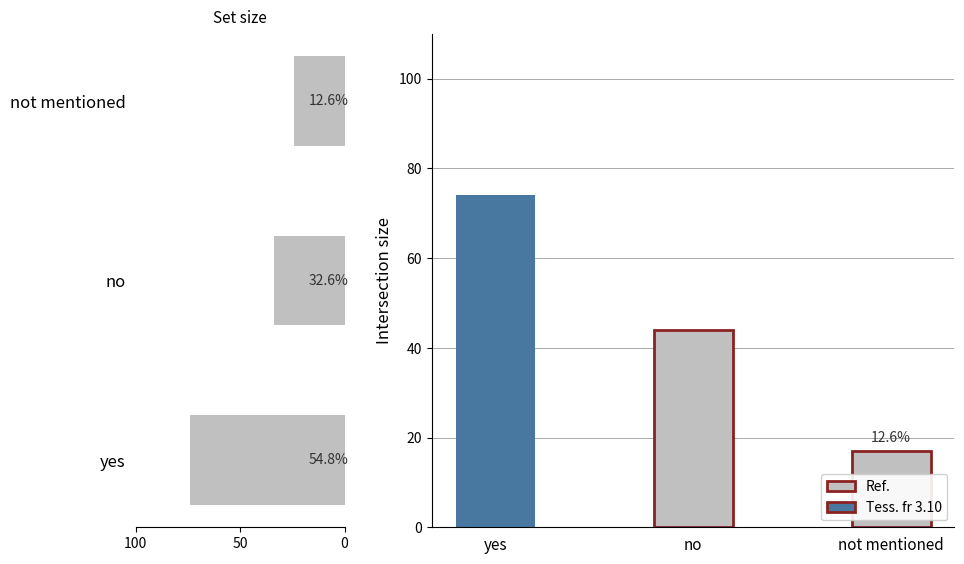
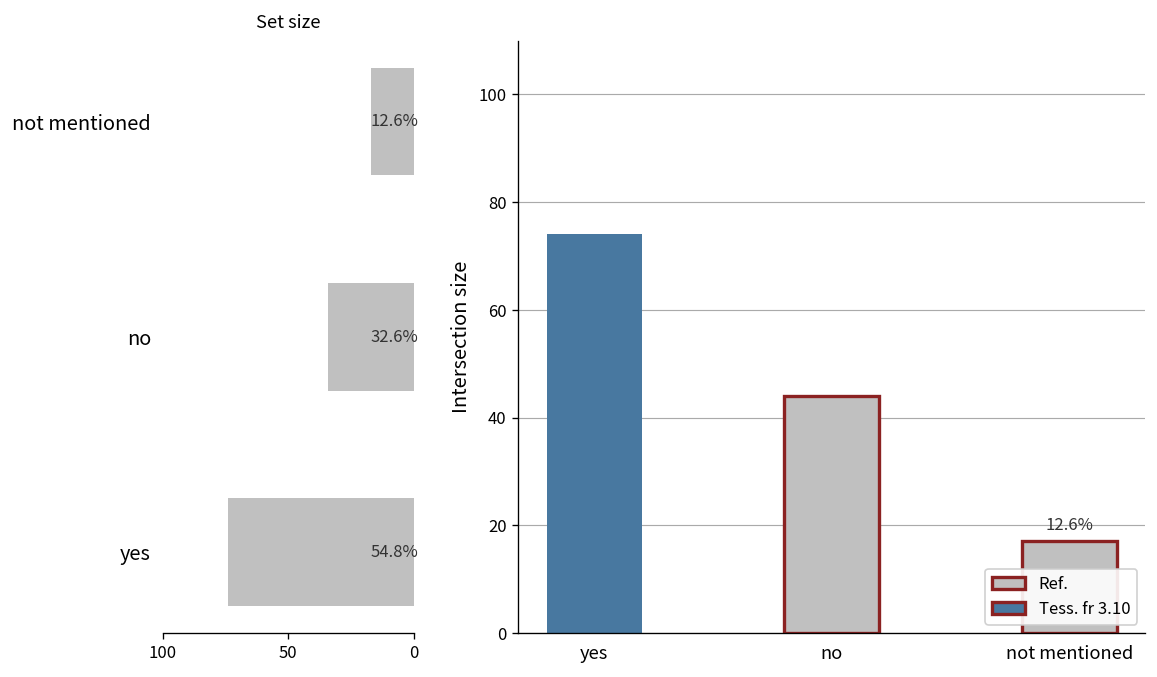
  {
    "Set size": {
-     "not mentioned": 24
+     "not mentioned": 17
    }
  }
